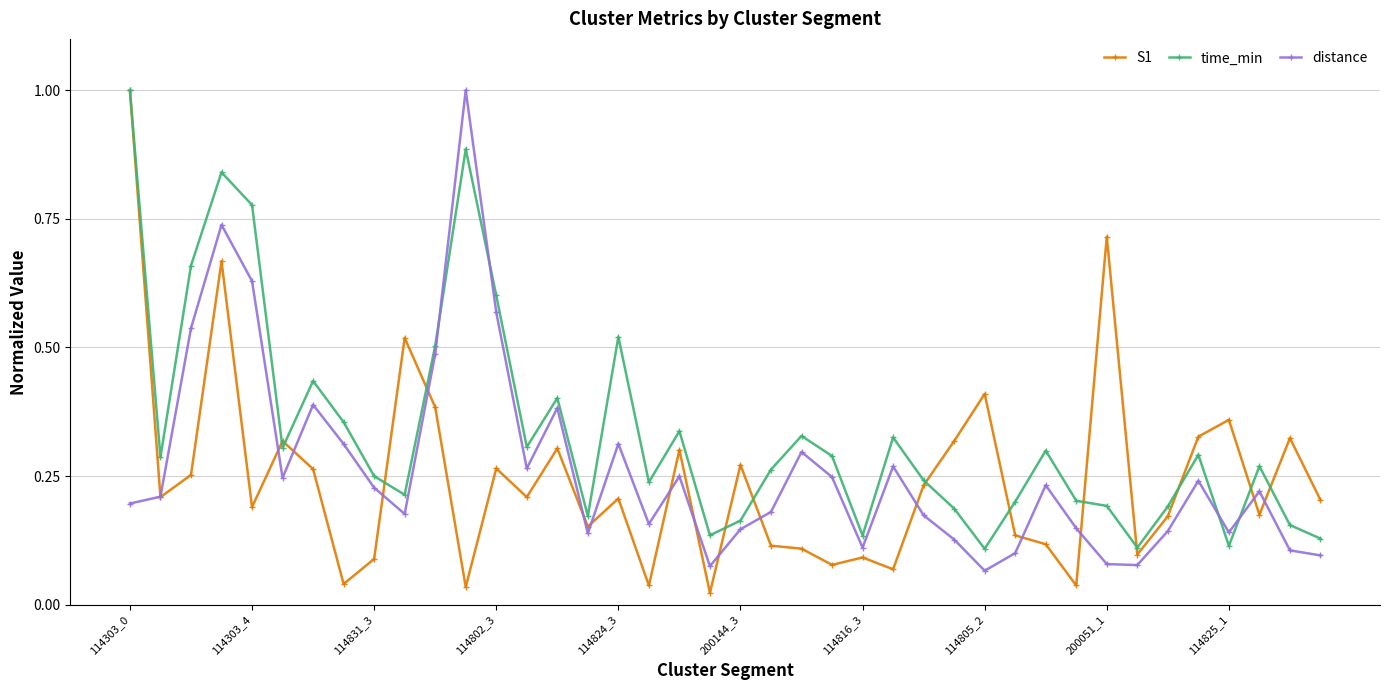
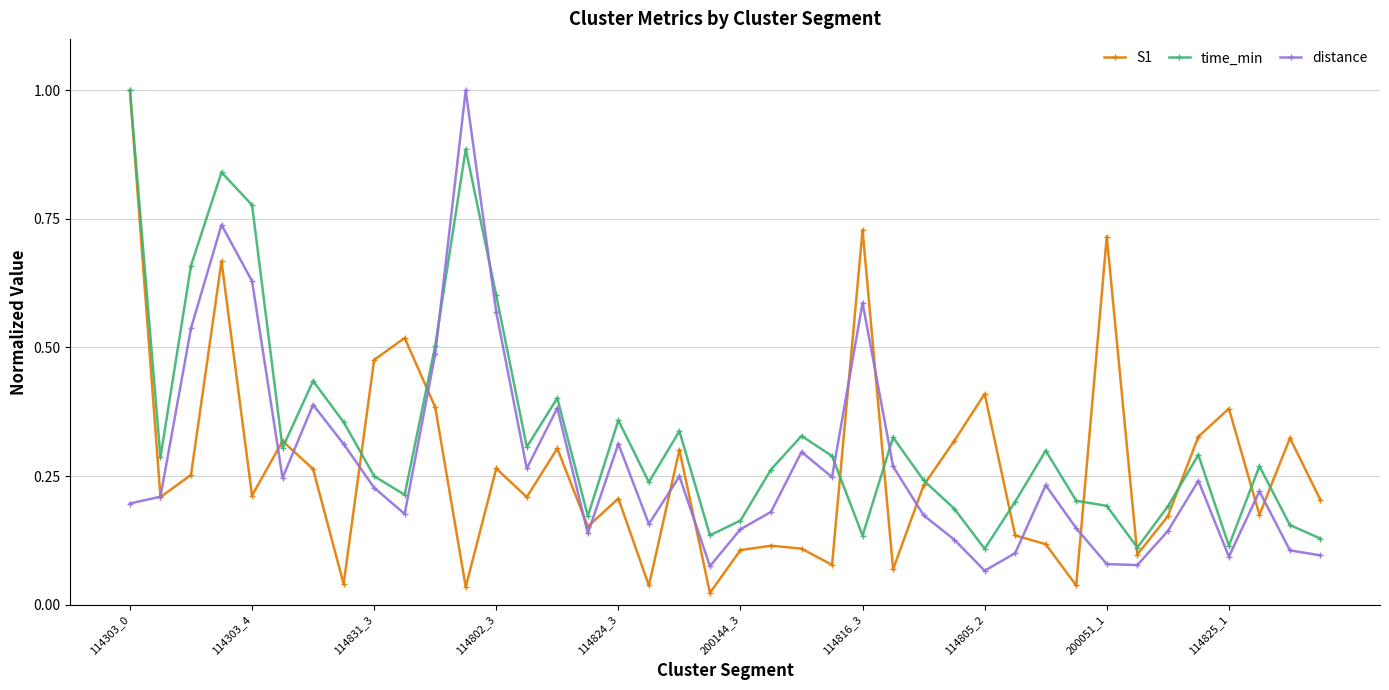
  {
    "S1": {
-     "114303_4": 0.19,
-     "114831_3": 0.09,
+     "114303_4": 0.21,
+     "114831_3": 0.48,
      "114802_3": 0.26,
      "114824_3": 0.21,
-     "200144_3": 0.27,
-     "114816_3": 0.09,
+     "200144_3": 0.11,
+     "114816_3": 0.73,
      "114805_2": 0.41,
      "200051_1": 0.72,
-     "114825_1": 0.36
+     "114825_1": 0.38
    },
    "time_min": {
      "114303_4": 0.78,
      "114831_3": 0.25,
      "114802_3": 0.60,
-     "114824_3": 0.52,
+     "114824_3": 0.36,
      "200144_3": 0.16,
      "114816_3": 0.13,
      "114805_2": 0.11,
      "200051_1": 0.19,
      "114825_1": 0.11
    },
    "distance": {
      "114303_0": 0.20,
      "114303_4": 0.63,
      "114831_3": 0.23,
      "114802_3": 0.57,
      "114824_3": 0.31,
      "200144_3": 0.15,
-     "114816_3": 0.11,
+     "114816_3": 0.59,
      "114805_2": 0.07,
      "200051_1": 0.08,
-     "114825_1": 0.14
+     "114825_1": 0.09
    }
  }
